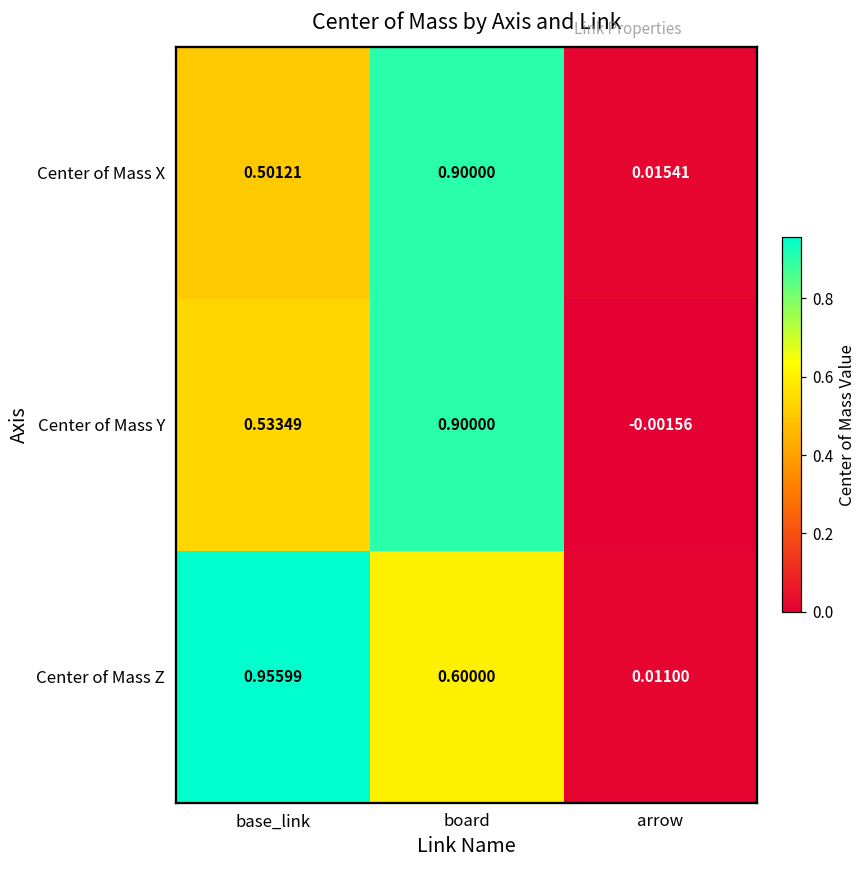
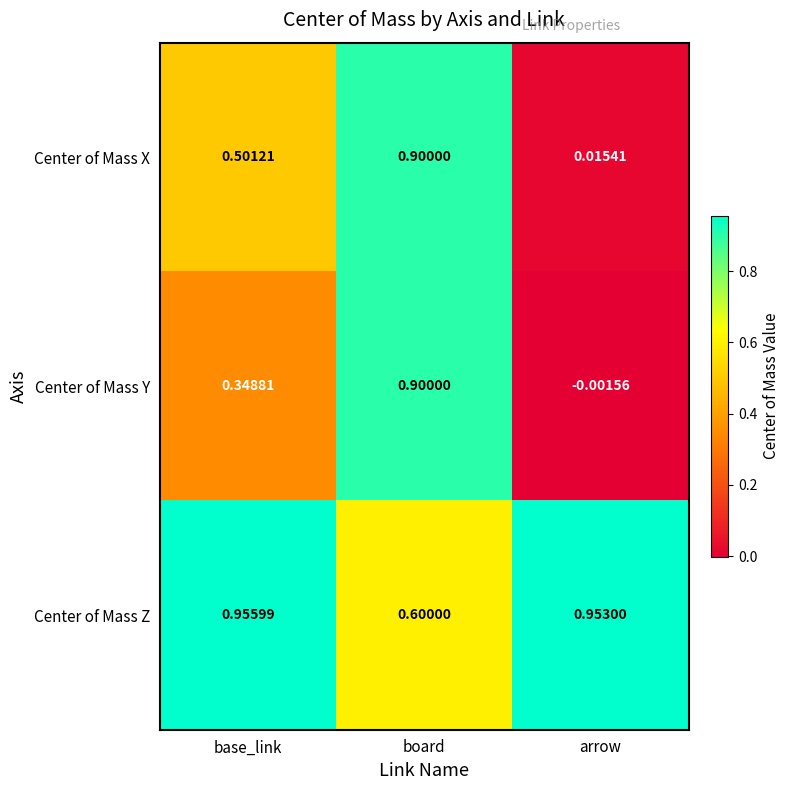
  {
    "Center of Mass X": {
      "base_link": 0.50121,
      "board": 0.90000,
      "arrow": 0.01541
    },
    "Center of Mass Y": {
-     "base_link": 0.53349,
+     "base_link": 0.34881,
      "board": 0.90000,
      "arrow": -0.00156
    },
    "Center of Mass Z": {
      "base_link": 0.95599,
      "board": 0.60000,
-     "arrow": 0.01100
+     "arrow": 0.95300
    }
  }
